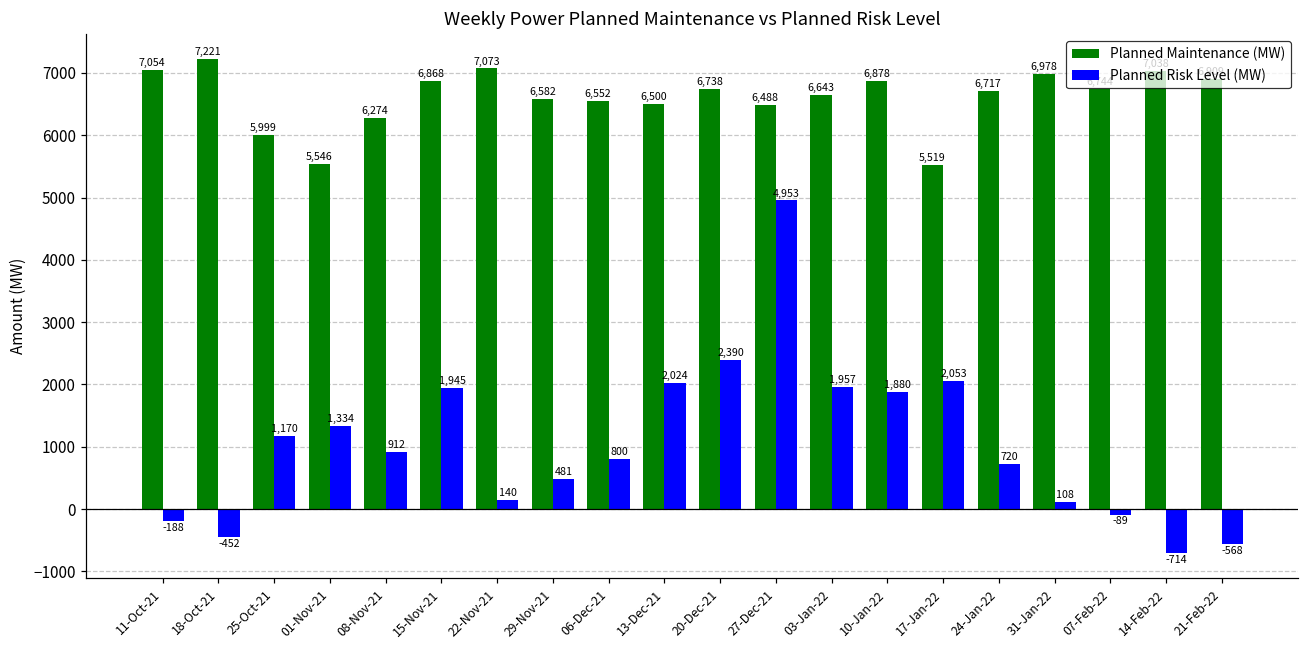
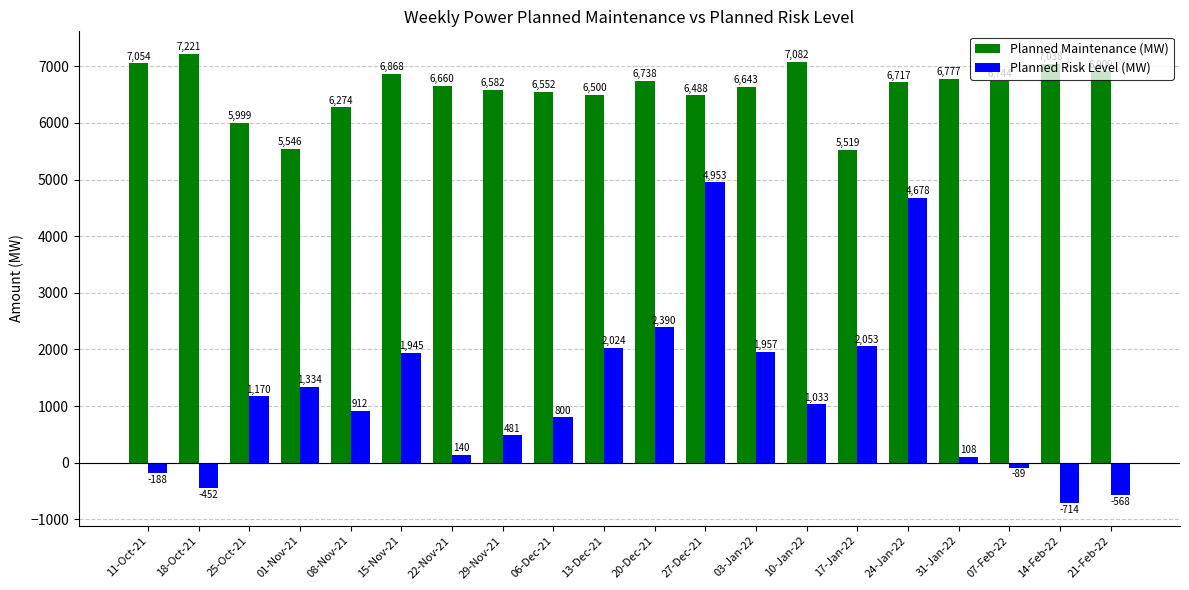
  {
    "Planned Maintenance (MW)": {
      "11-Oct-21": "7,054",
      "18-Oct-21": "7,221",
      "25-Oct-21": "5,999",
      "01-Nov-21": "5,546",
      "08-Nov-21": "6,274",
      "15-Nov-21": "6,868",
-     "22-Nov-21": "7,073",
+     "22-Nov-21": "6,660",
      "29-Nov-21": "6,582",
      "06-Dec-21": "6,552",
      "13-Dec-21": "6,500",
      "20-Dec-21": "6,738",
      "27-Dec-21": "6,488",
      "03-Jan-22": "6,643",
-     "10-Jan-22": "6,878",
+     "10-Jan-22": "7,082",
      "17-Jan-22": "5,519",
      "24-Jan-22": "6,717",
-     "31-Jan-22": "6,978"
+     "31-Jan-22": "6,777"
    },
    "Planned Risk Level (MW)": {
      "11-Oct-21": "-188",
      "18-Oct-21": "-452",
      "25-Oct-21": "1,170",
      "01-Nov-21": "1,334",
      "08-Nov-21": "912",
      "15-Nov-21": "1,945",
      "22-Nov-21": "140",
      "29-Nov-21": "481",
      "06-Dec-21": "800",
      "13-Dec-21": "2,024",
      "20-Dec-21": "2,390",
      "27-Dec-21": "4,953",
      "03-Jan-22": "1,957",
-     "10-Jan-22": "1,880",
+     "10-Jan-22": "1,033",
      "17-Jan-22": "2,053",
-     "24-Jan-22": "720",
+     "24-Jan-22": "4,678",
      "31-Jan-22": "108",
      "07-Feb-22": "-89",
      "14-Feb-22": "-714",
      "21-Feb-22": "-568"
    }
  }
